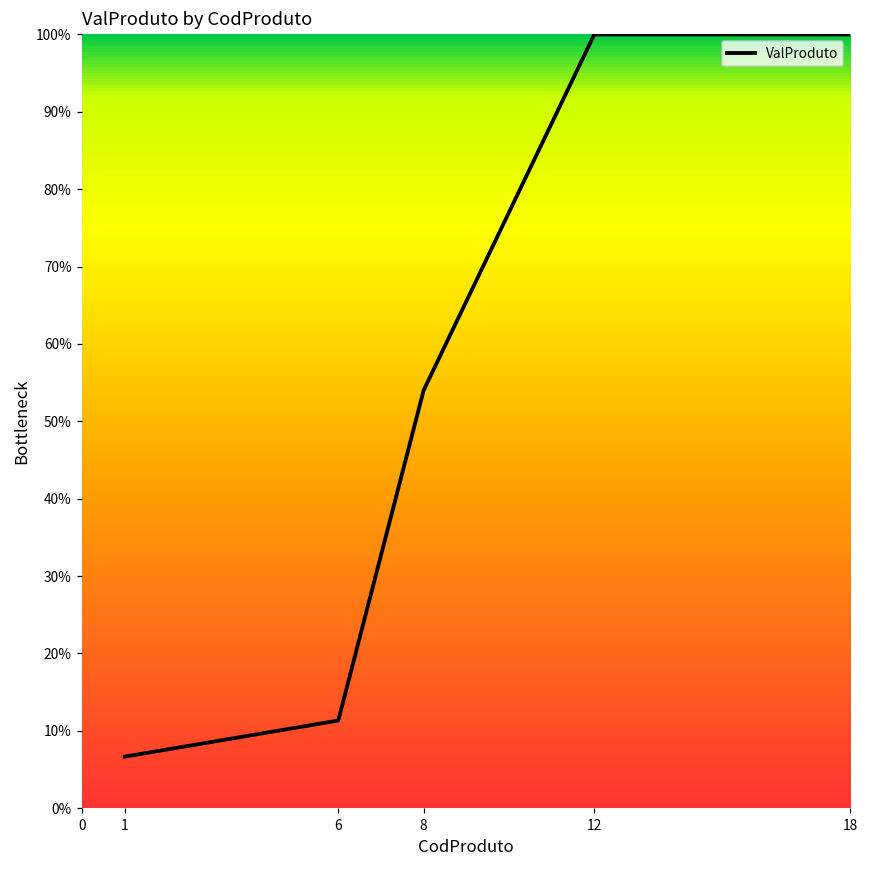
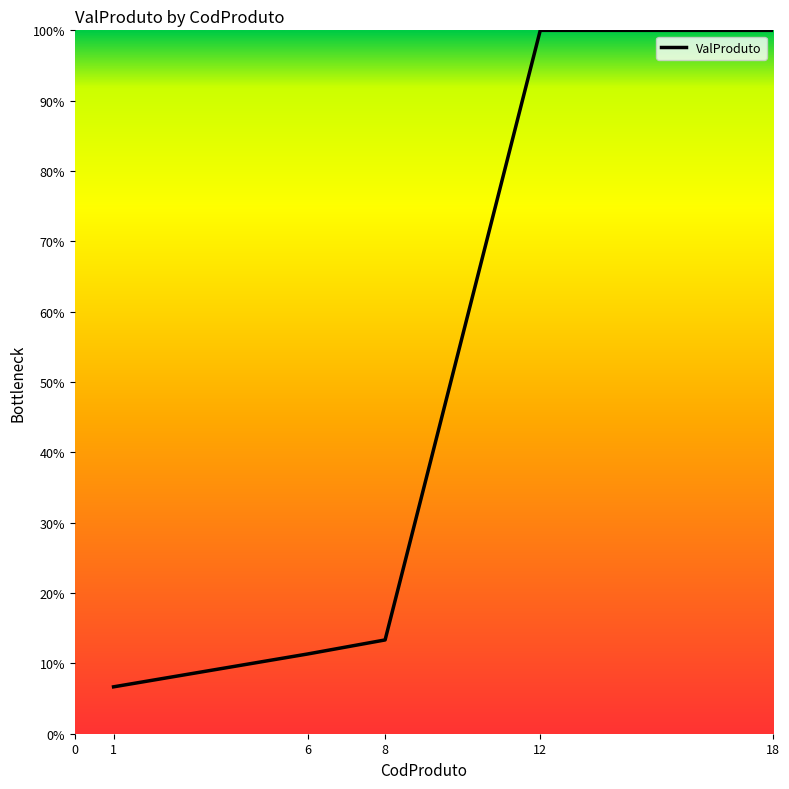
  {
    "1": "7%",
    "6": "11%",
-   "8": "54%",
+   "8": "13%",
    "12": "100%",
    "18": "100%"
  }
